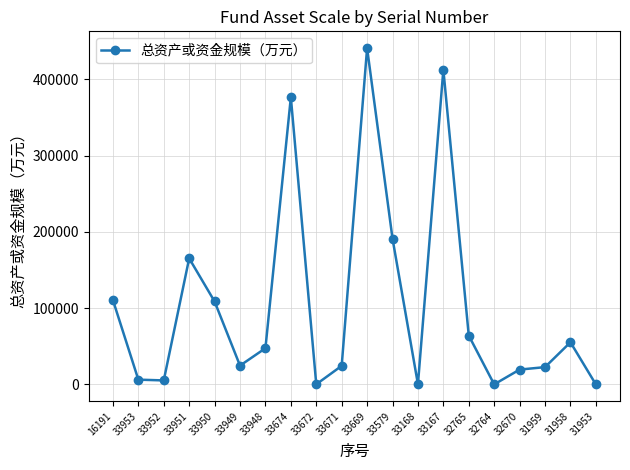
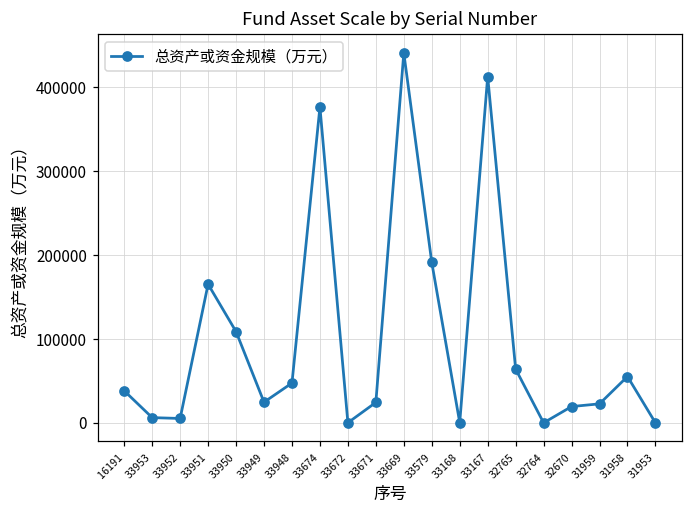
  {
-   "16191": 110000,
+   "16191": 40000,
    "33953": 10000,
    "33952": 10000,
    "33951": 170000,
    "33950": 110000,
    "33949": 20000,
    "33948": 50000,
    "33674": 380000,
    "33672": 0,
    "33671": 20000,
    "33669": 440000,
    "33579": 190000,
    "33168": 0,
    "33167": 410000,
    "32765": 60000,
    "32764": 0,
    "32670": 20000,
    "31959": 20000,
    "31958": 60000,
    "31953": 0
  }
